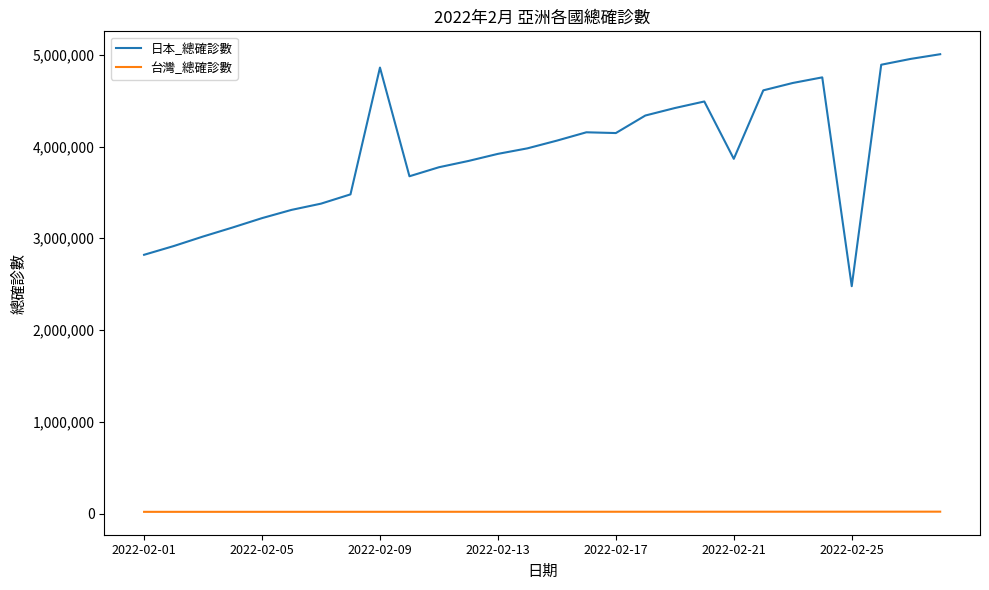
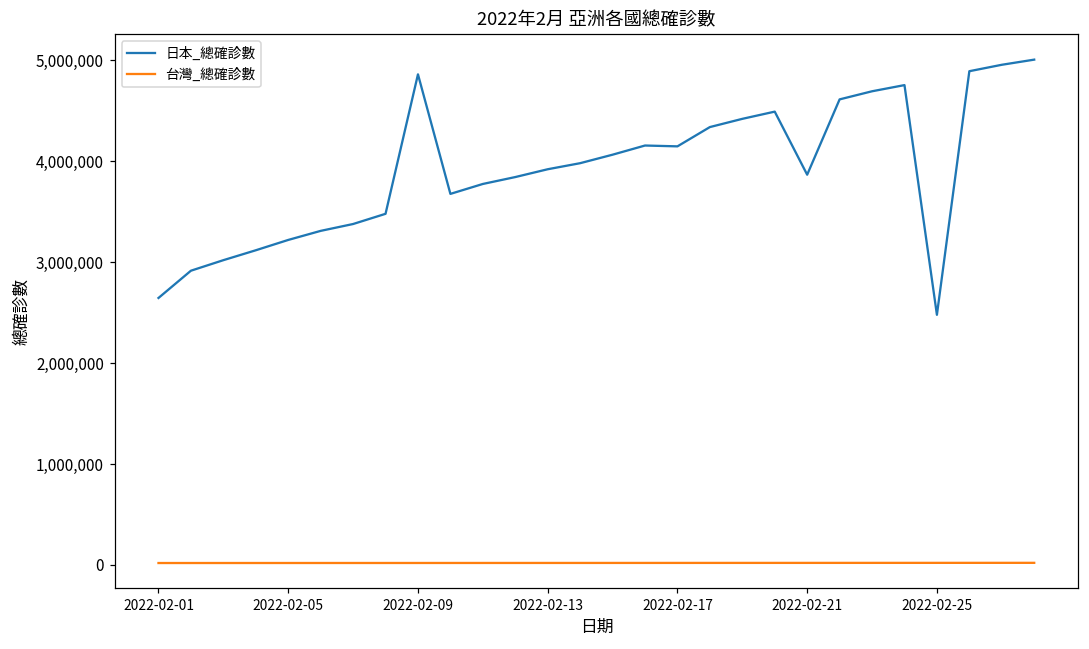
  {
    "日本_總確診數": {
-     "2022-02-01": "2,800,000",
+     "2022-02-01": "2,600,000",
      "2022-02-05": "3,200,000",
      "2022-02-09": "4,900,000",
      "2022-02-13": "3,900,000",
      "2022-02-17": "4,100,000",
      "2022-02-21": "3,900,000",
      "2022-02-25": "2,500,000"
    },
    "台灣_總確診數": {
      "2022-02-01": "0",
      "2022-02-05": "0",
      "2022-02-09": "0",
      "2022-02-13": "0",
      "2022-02-17": "0",
      "2022-02-21": "0",
      "2022-02-25": "0"
    }
  }
